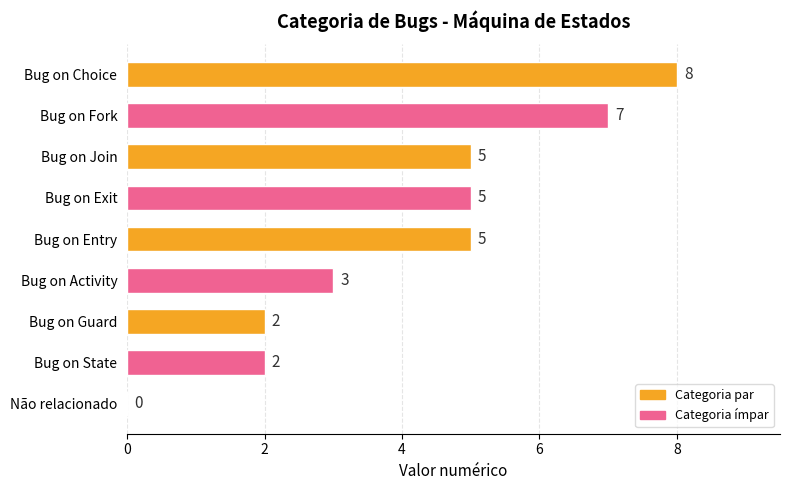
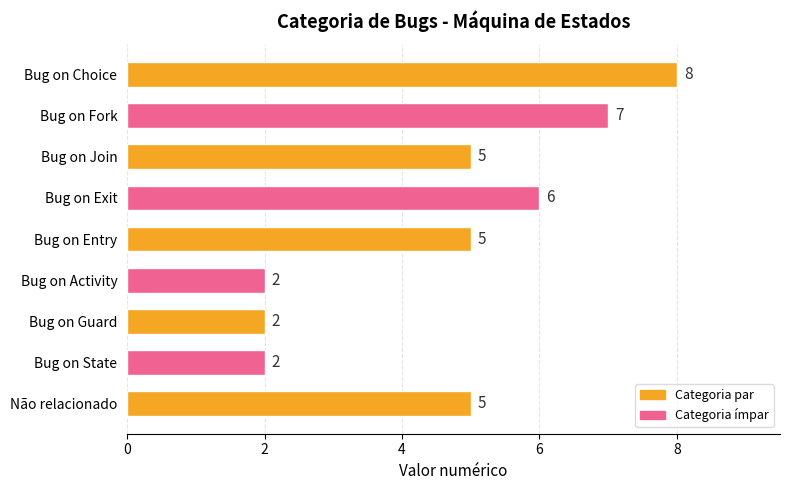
  {
    "Bug on Choice": 8,
    "Bug on Fork": 7,
    "Bug on Join": 5,
-   "Bug on Exit": 5,
+   "Bug on Exit": 6,
    "Bug on Entry": 5,
-   "Bug on Activity": 3,
+   "Bug on Activity": 2,
    "Bug on Guard": 2,
    "Bug on State": 2,
-   "Não relacionado": 0
+   "Não relacionado": 5
  }
